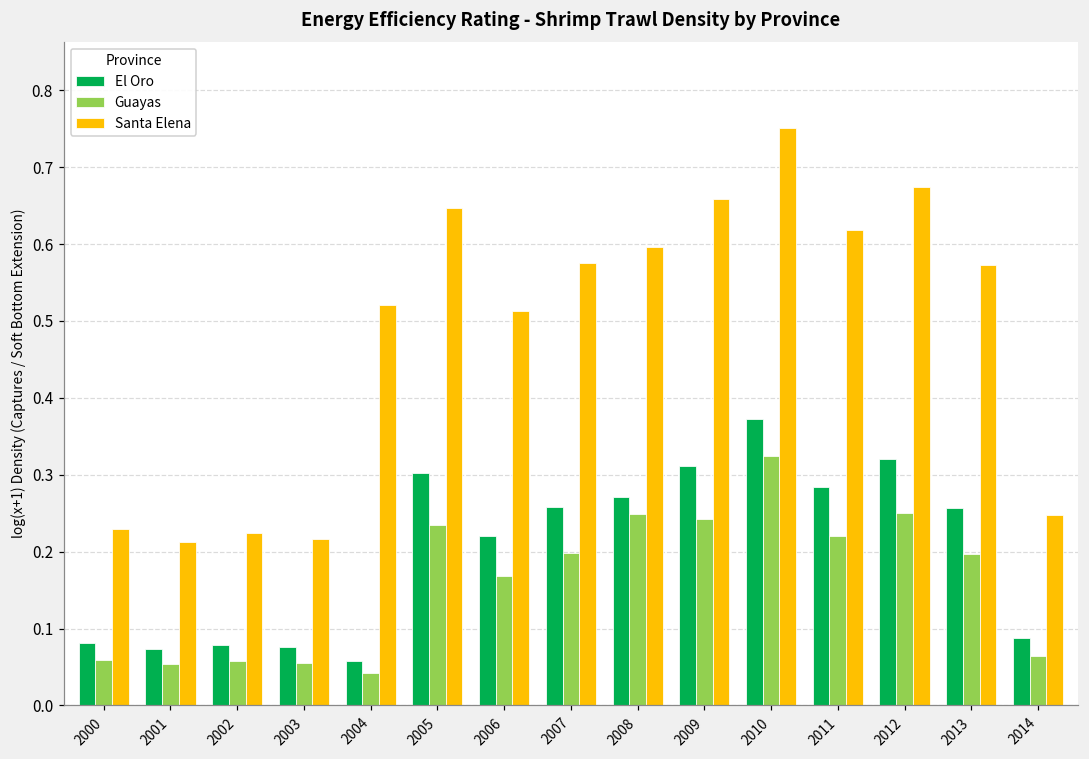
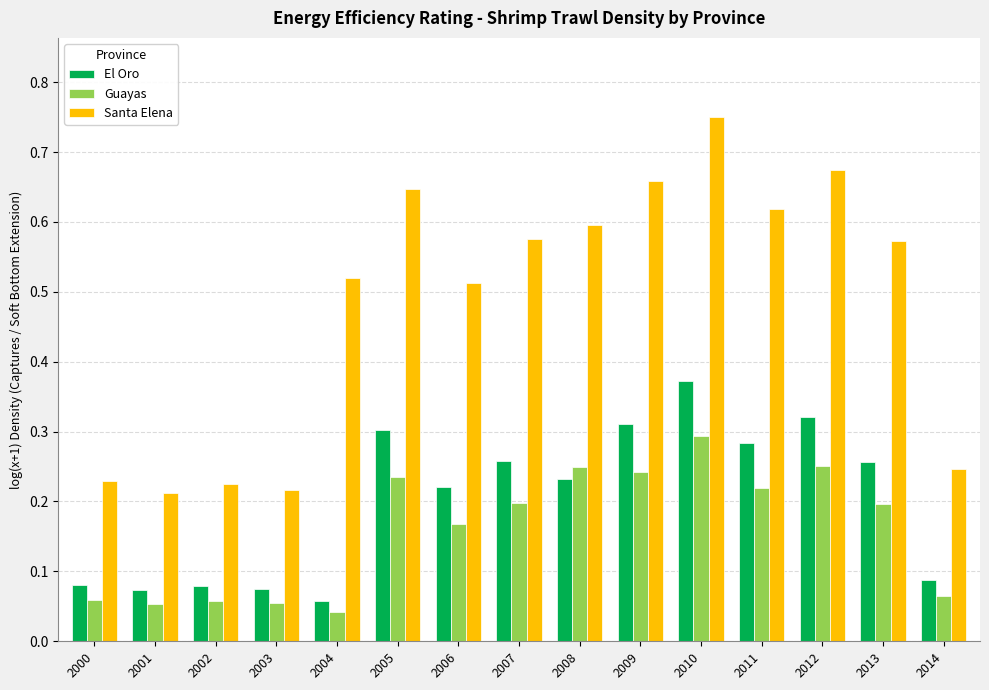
  {
    "El Oro": {
      "2000": 0.08,
      "2001": 0.07,
      "2002": 0.08,
      "2003": 0.08,
      "2004": 0.06,
      "2005": 0.30,
      "2006": 0.22,
      "2007": 0.26,
-     "2008": 0.27,
+     "2008": 0.23,
      "2009": 0.31,
      "2010": 0.37,
      "2011": 0.28,
      "2012": 0.32,
      "2013": 0.26,
      "2014": 0.09
    },
    "Guayas": {
      "2000": 0.06,
      "2001": 0.05,
      "2002": 0.06,
      "2003": 0.06,
      "2004": 0.04,
      "2005": 0.24,
      "2006": 0.17,
      "2007": 0.20,
      "2008": 0.25,
      "2009": 0.24,
-     "2010": 0.32,
+     "2010": 0.29,
      "2011": 0.22,
      "2012": 0.25,
      "2013": 0.20,
      "2014": 0.06
    },
    "Santa Elena": {
      "2000": 0.23,
      "2001": 0.21,
      "2002": 0.22,
      "2003": 0.22,
      "2004": 0.52,
      "2005": 0.65,
      "2006": 0.51,
      "2007": 0.58,
      "2008": 0.60,
      "2009": 0.66,
      "2010": 0.75,
      "2011": 0.62,
      "2012": 0.67,
      "2013": 0.57,
      "2014": 0.25
    }
  }
